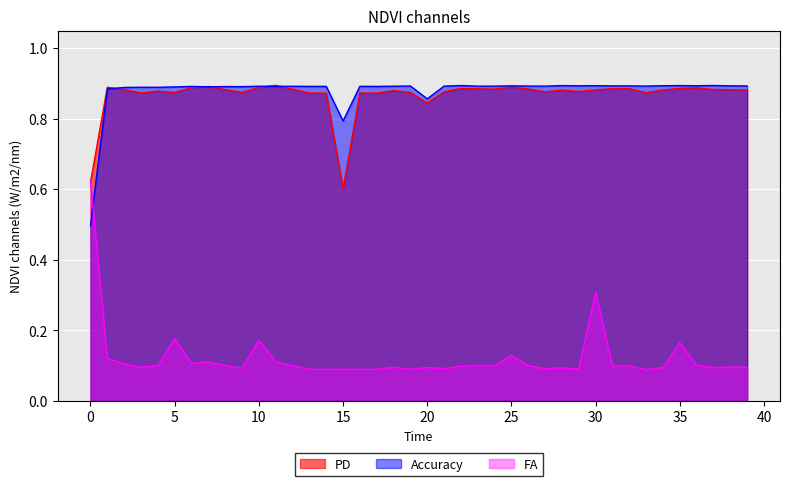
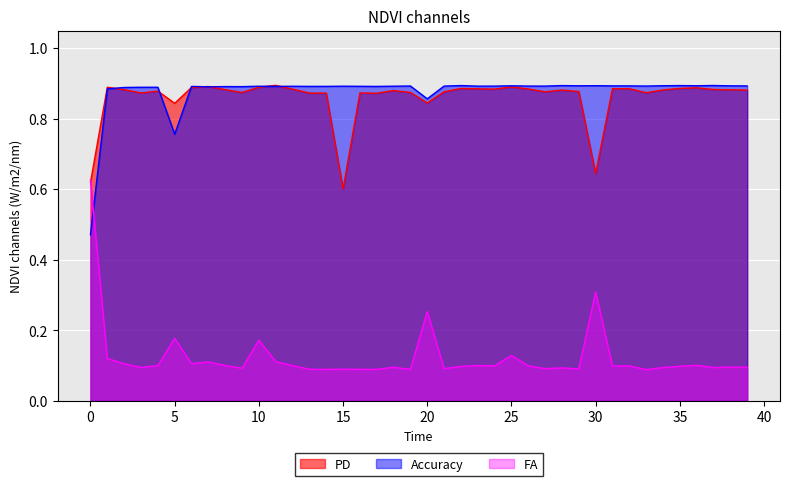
  {
    "PD": {
-     "5": 0.87,
+     "5": 0.84,
      "15": 0.60,
      "20": 0.84,
-     "30": 0.88,
+     "30": 0.64,
      "35": 0.89
    },
    "Accuracy": {
-     "0": 0.50,
-     "5": 0.89,
-     "15": 0.79,
+     "0": 0.47,
+     "5": 0.76,
+     "15": 0.89,
      "20": 0.86,
      "30": 0.89,
      "35": 0.89
    },
    "FA": {
      "5": 0.18,
      "10": 0.17,
      "15": 0.09,
-     "20": 0.09,
+     "20": 0.25,
      "25": 0.13,
      "30": 0.31,
-     "35": 0.16
+     "35": 0.10
    }
  }
